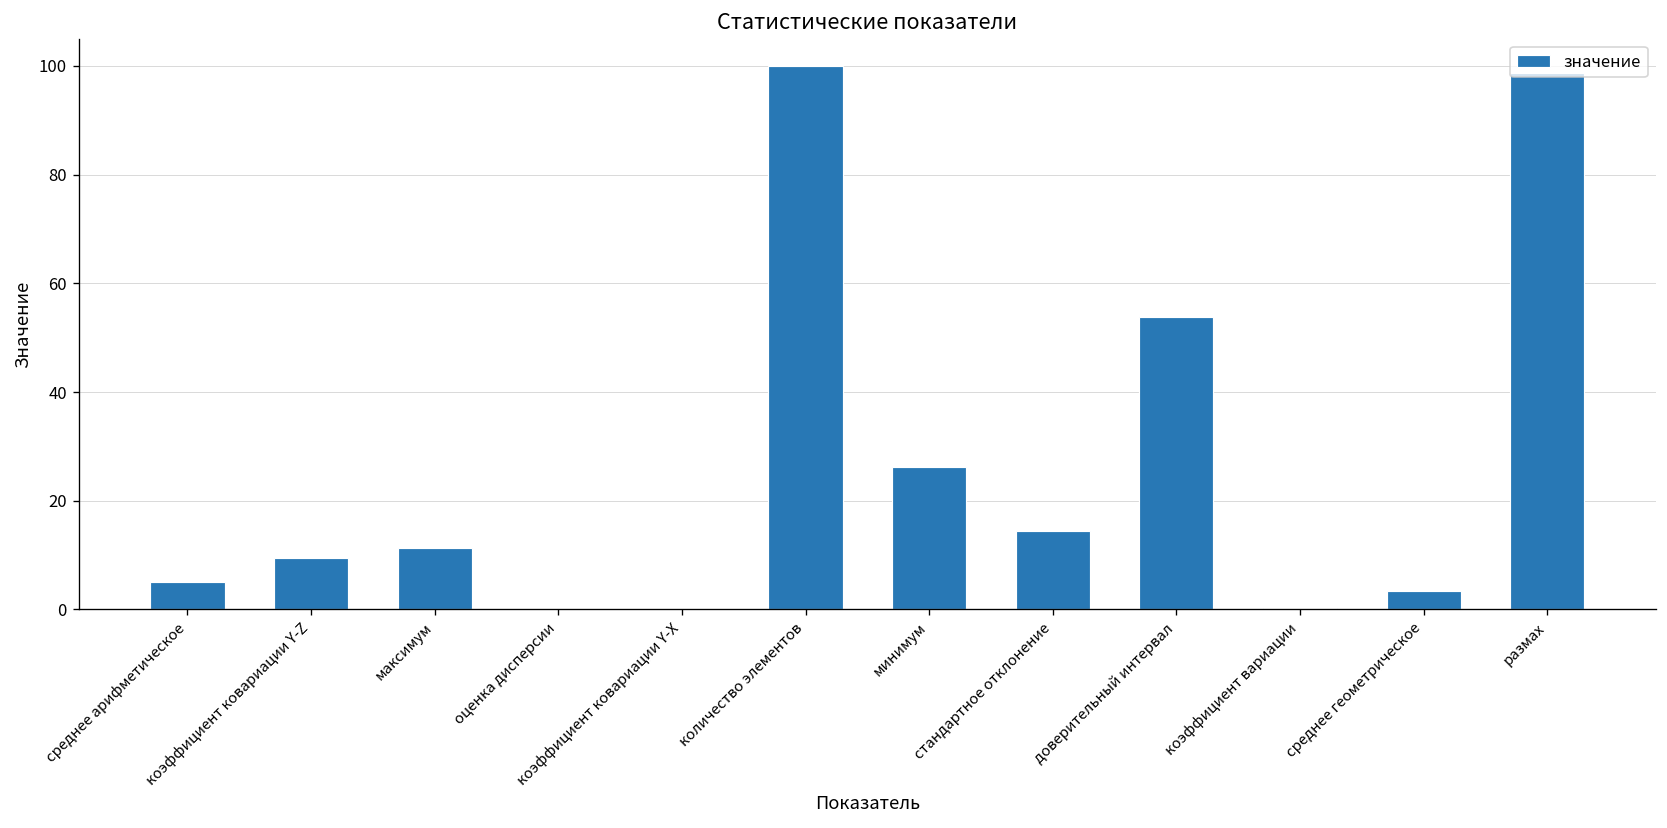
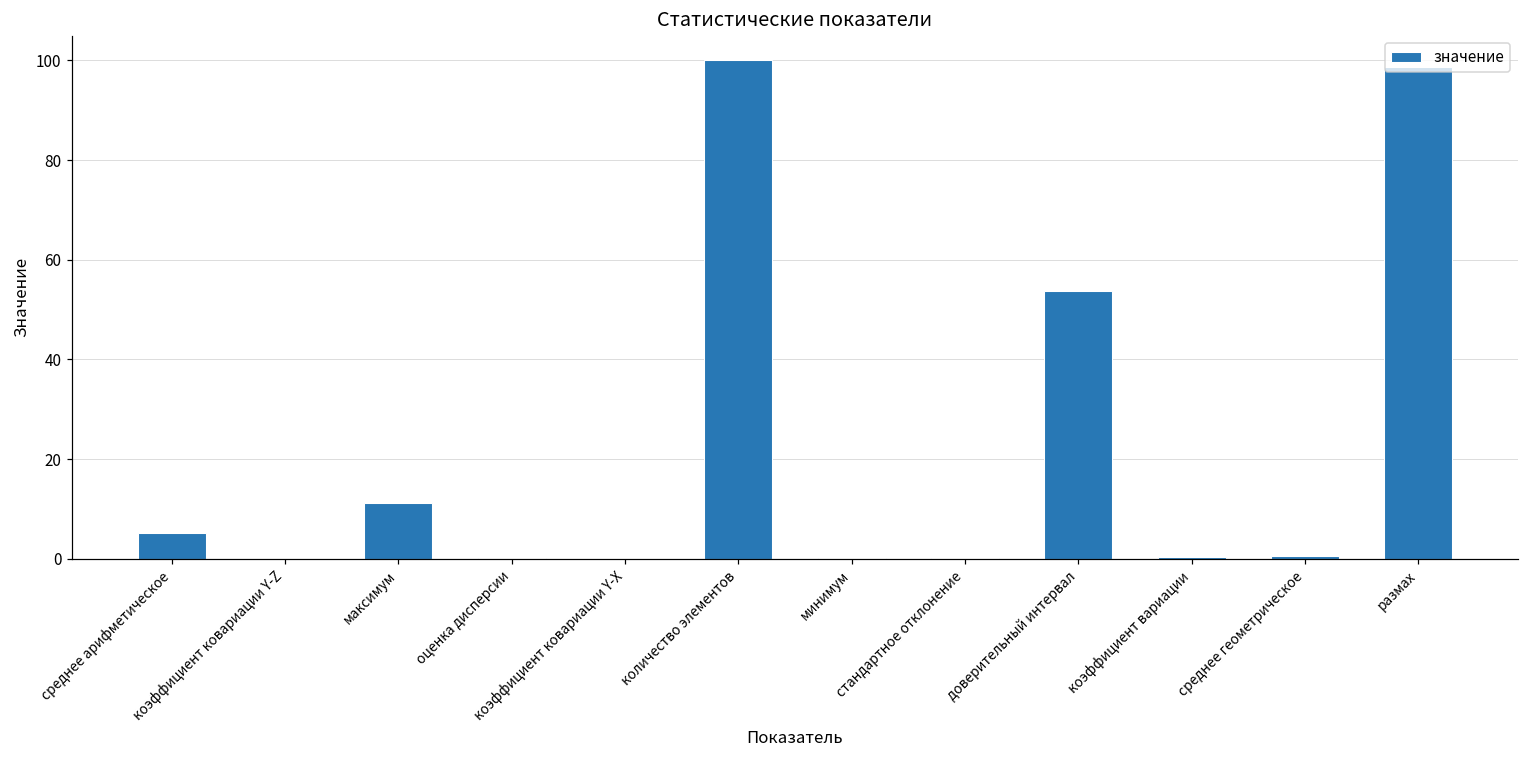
  {
    "среднее арифметическое": 5,
-   "коэффициент ковариации Y-Z": 9,
+   "коэффициент ковариации Y-Z": 0,
    "максимум": 11,
    "количество элементов": 100,
-   "минимум": 26,
-   "стандартное отклонение": 14,
+   "минимум": 0,
+   "стандартное отклонение": 0,
    "доверительный интервал": 54,
-   "среднее геометрическое": 3
+   "среднее геометрическое": 1
  }
